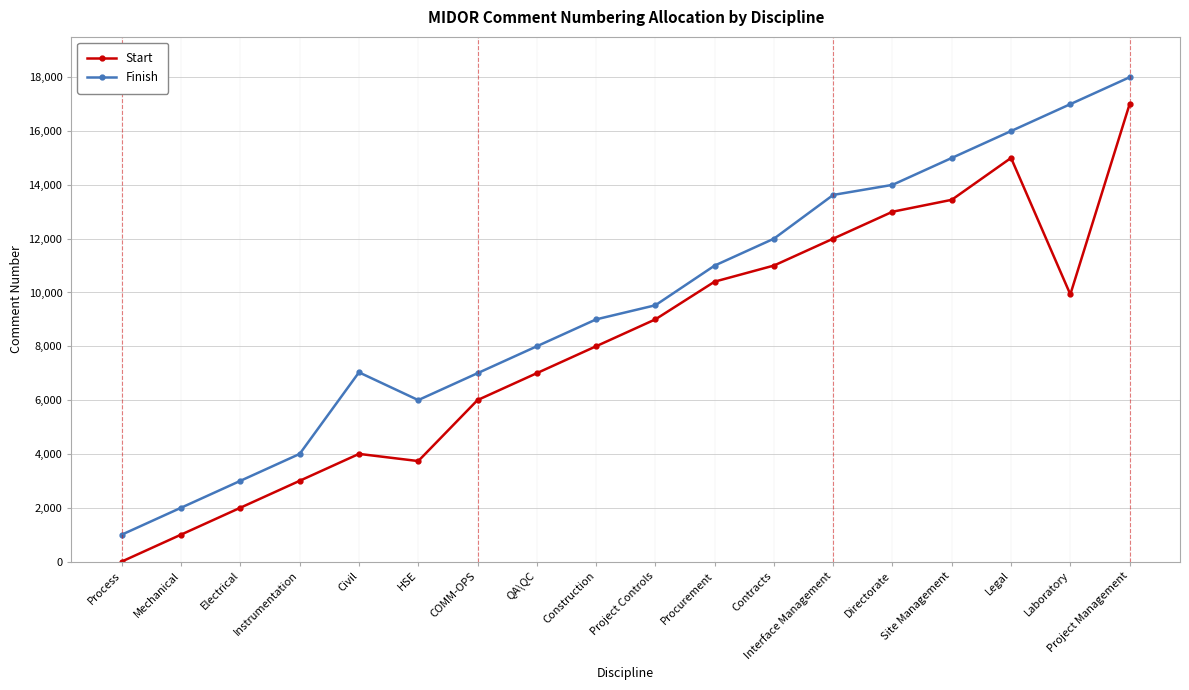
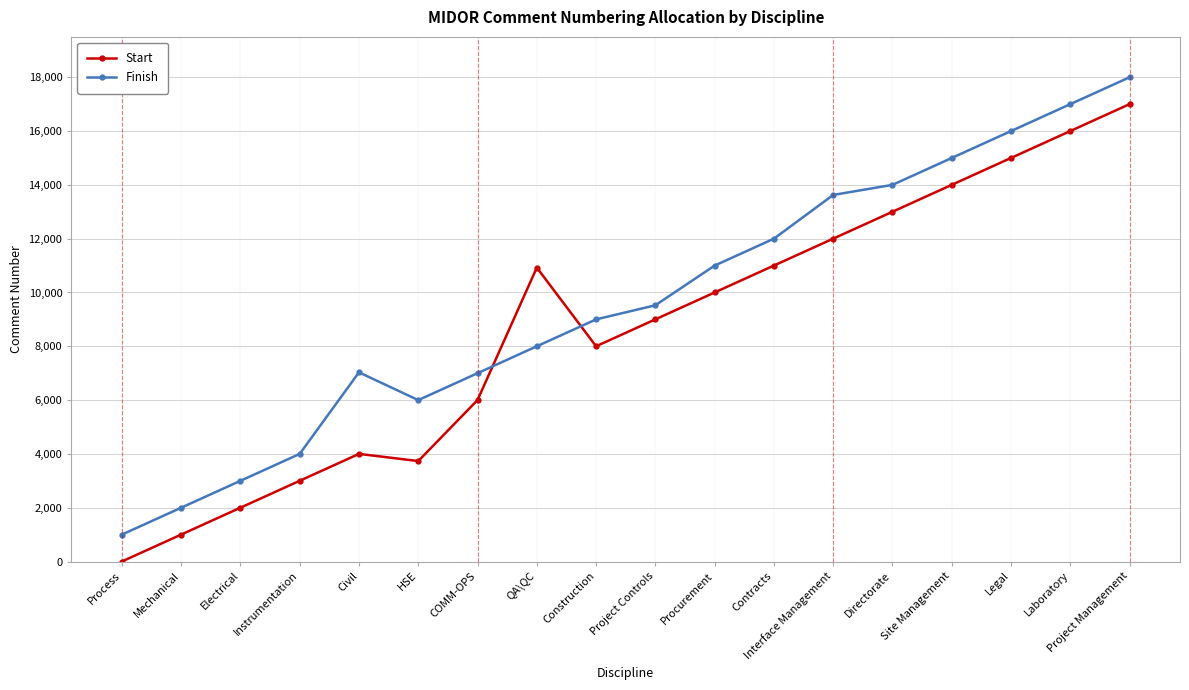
  {
    "Start": {
      "Process": "0",
      "Mechanical": "1,000",
      "Electrical": "2,000",
      "Instrumentation": "3,000",
      "Civil": "4,000",
      "HSE": "3,700",
      "COMM-OPS": "6,000",
-     "QA\\QC": "7,000",
+     "QA\\QC": "10,900",
      "Construction": "8,000",
      "Project Controls": "9,000",
-     "Procurement": "10,400",
+     "Procurement": "10,000",
      "Contracts": "11,000",
      "Interface Management": "12,000",
      "Directorate": "13,000",
-     "Site Management": "13,400",
+     "Site Management": "14,000",
      "Legal": "15,000",
-     "Laboratory": "9,900",
+     "Laboratory": "16,000",
      "Project Management": "17,000"
    },
    "Finish": {
      "Process": "1,000",
      "Mechanical": "2,000",
      "Electrical": "3,000",
      "Instrumentation": "4,000",
      "Civil": "7,000",
      "HSE": "6,000",
      "COMM-OPS": "7,000",
      "QA\\QC": "8,000",
      "Construction": "9,000",
      "Project Controls": "9,500",
      "Procurement": "11,000",
      "Contracts": "12,000",
      "Interface Management": "13,600",
      "Directorate": "14,000",
      "Site Management": "15,000",
      "Legal": "16,000",
      "Laboratory": "17,000",
      "Project Management": "18,000"
    }
  }
